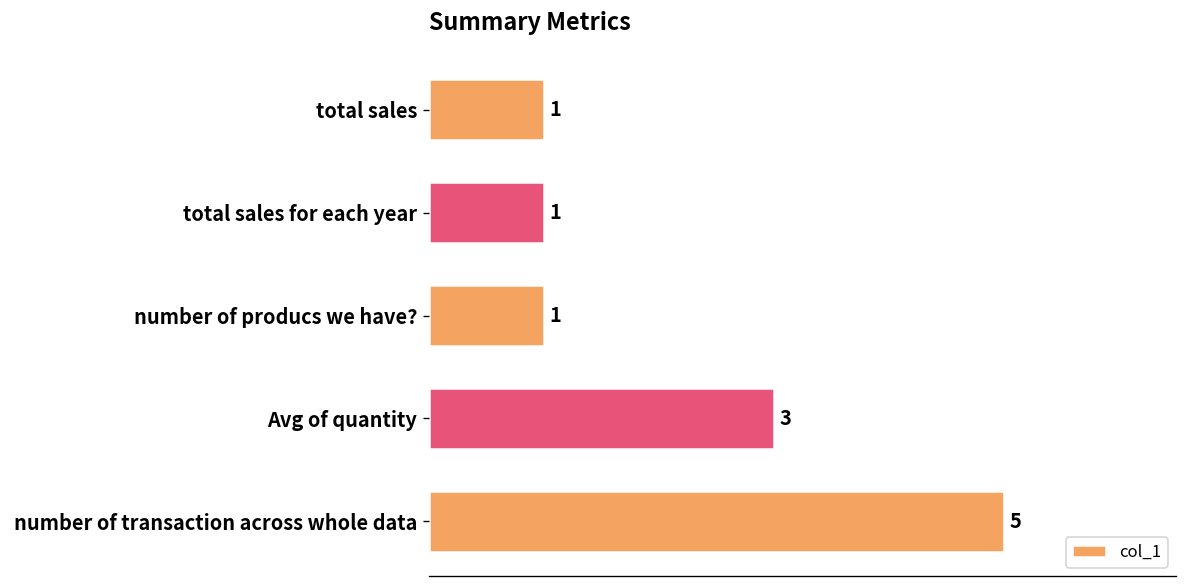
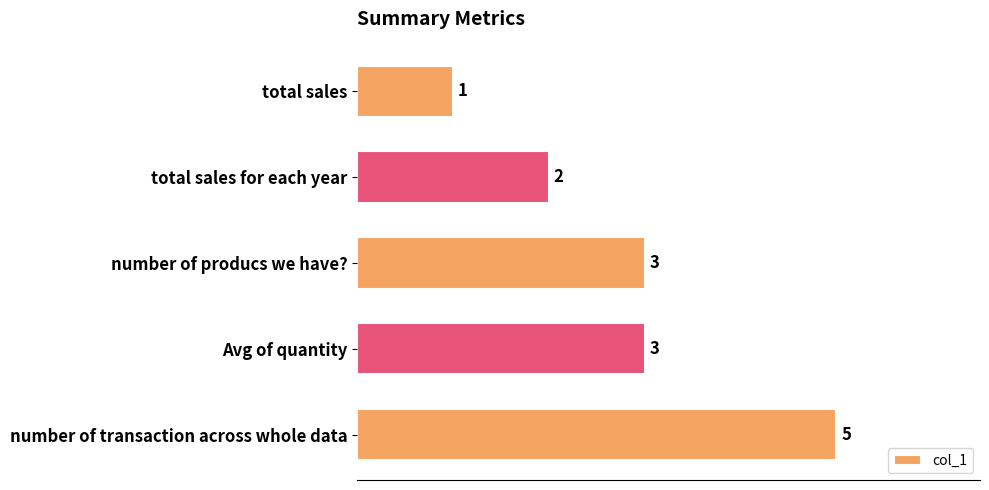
  {
    "total sales": 1,
-   "total sales for each year": 1,
-   "number of producs we have?": 1,
+   "total sales for each year": 2,
+   "number of producs we have?": 3,
    "Avg of quantity": 3,
    "number of transaction across whole data": 5
  }
